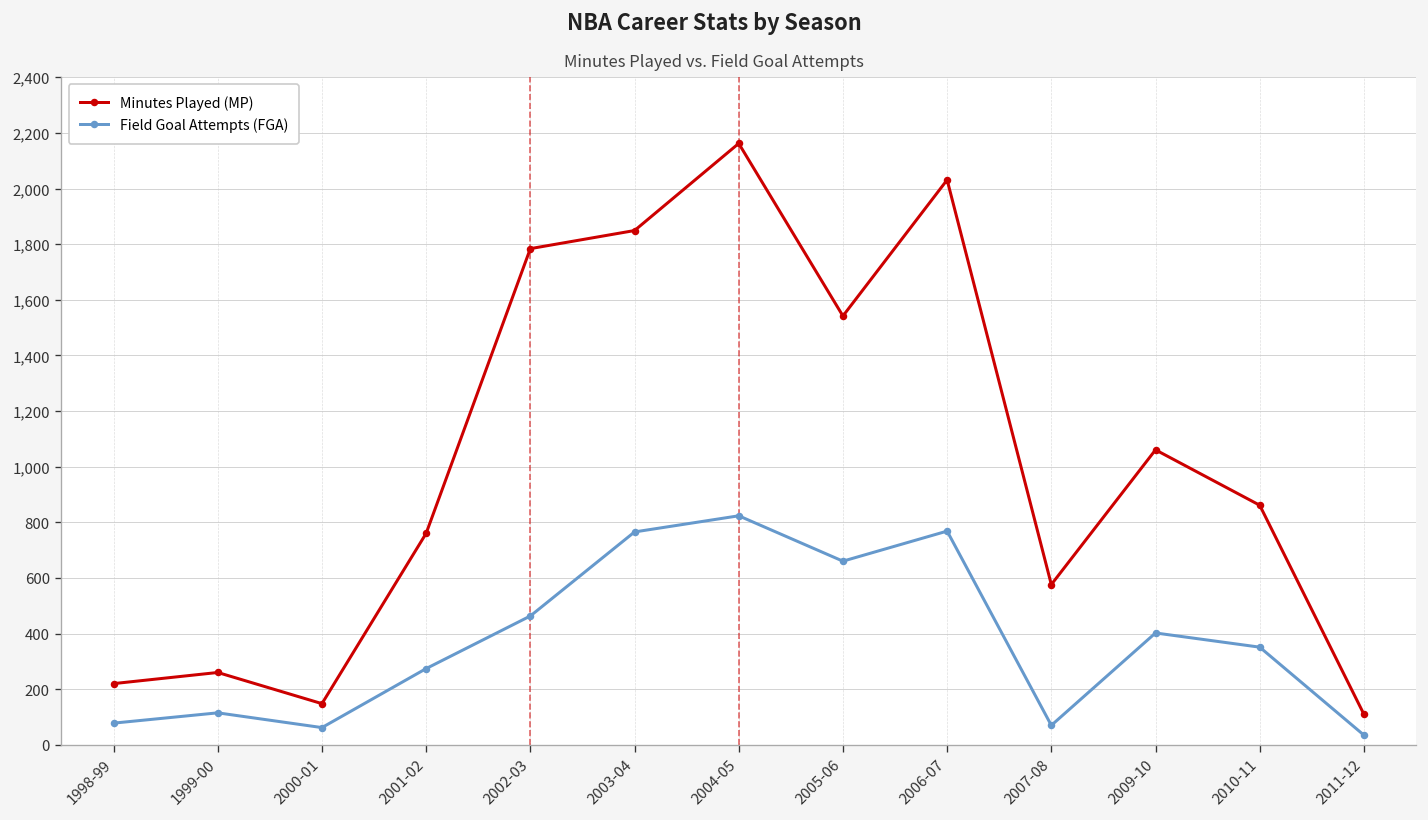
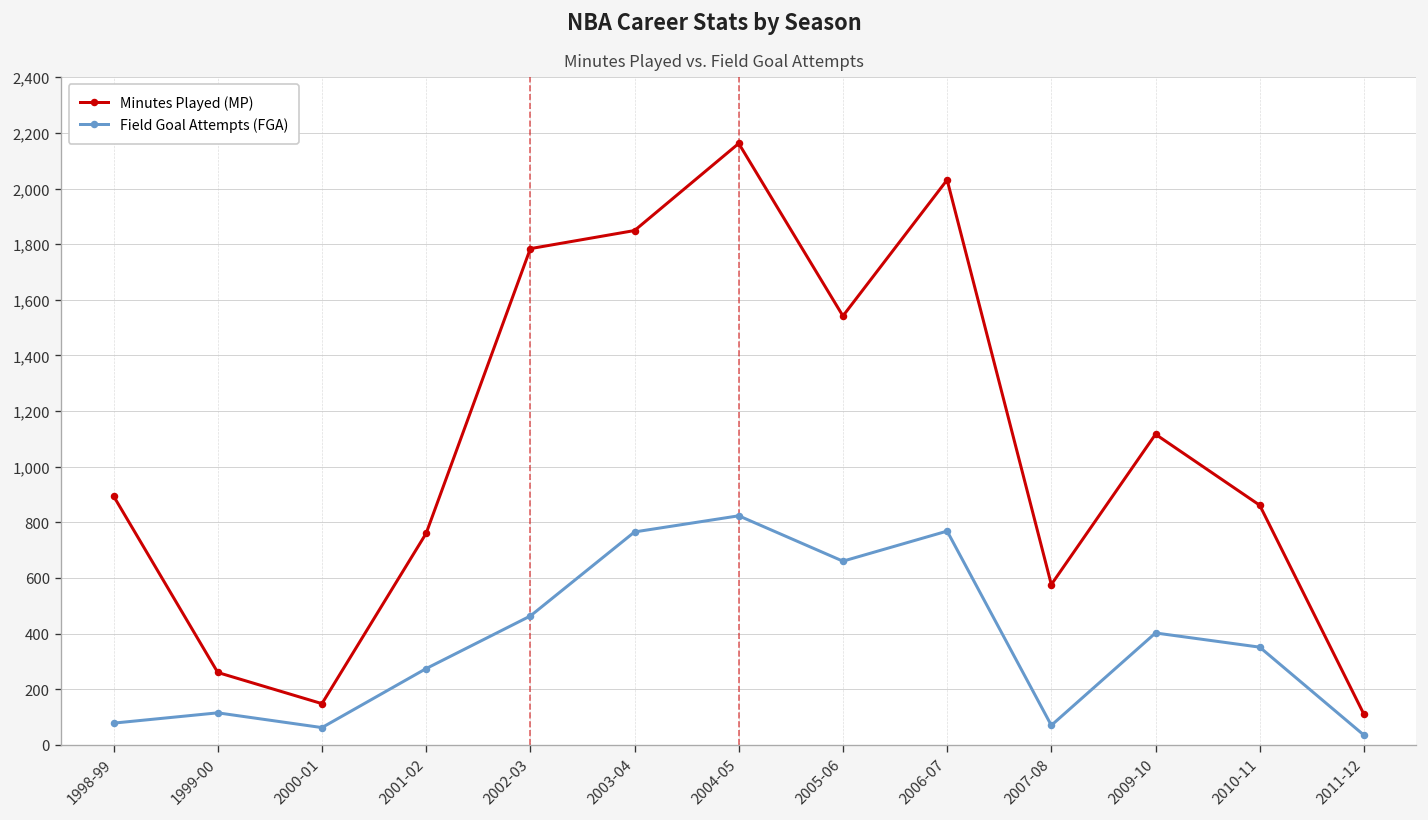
  {
    "Minutes Played (MP)": {
-     "1998-99": "220",
+     "1998-99": "900",
      "1999-00": "260",
      "2000-01": "150",
      "2001-02": "760",
      "2002-03": "1,780",
      "2003-04": "1,850",
      "2004-05": "2,160",
      "2005-06": "1,540",
      "2006-07": "2,030",
      "2007-08": "580",
-     "2009-10": "1,060",
+     "2009-10": "1,120",
      "2010-11": "860",
      "2011-12": "110"
    },
    "Field Goal Attempts (FGA)": {
      "1998-99": "80",
      "1999-00": "120",
      "2000-01": "60",
      "2001-02": "280",
      "2002-03": "460",
      "2003-04": "770",
      "2004-05": "820",
      "2005-06": "660",
      "2006-07": "770",
      "2007-08": "70",
      "2009-10": "400",
      "2010-11": "350",
      "2011-12": "40"
    }
  }
